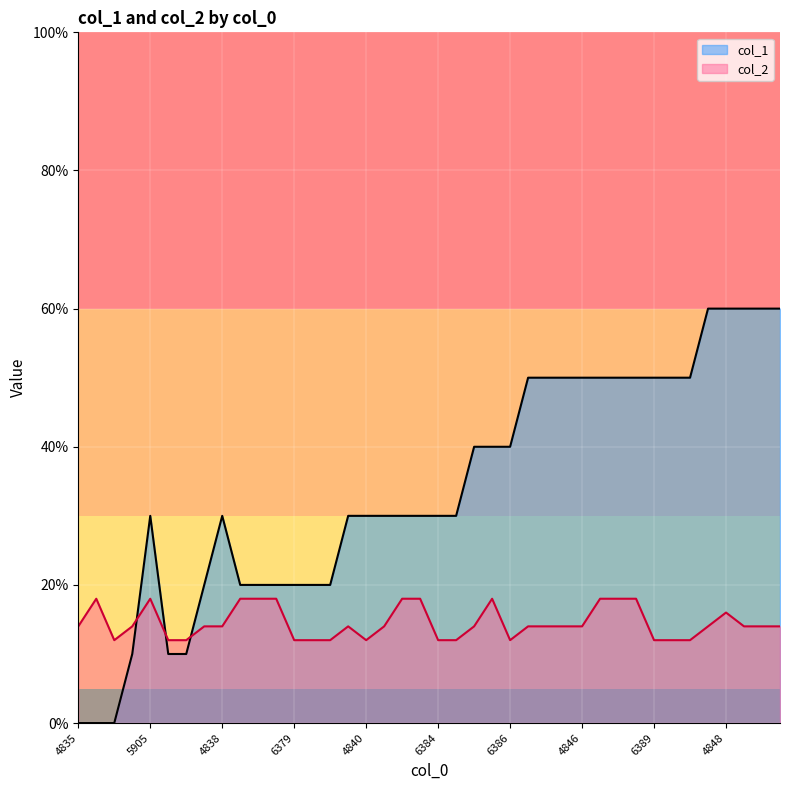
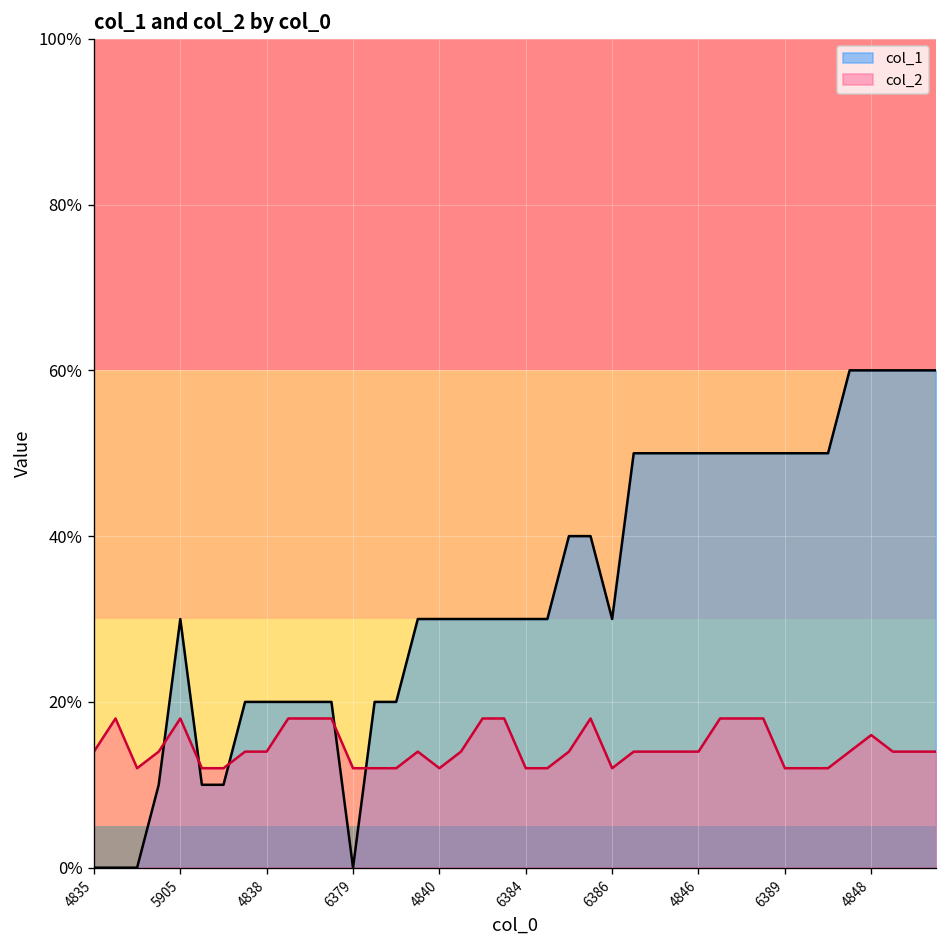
  {
    "col_1": {
      "4835": "0%",
      "5905": "30%",
-     "4838": "30%",
-     "6379": "20%",
+     "4838": "20%",
+     "6379": "0%",
      "4840": "30%",
      "6384": "30%",
-     "6386": "40%",
+     "6386": "30%",
      "4846": "50%",
      "6389": "50%",
      "4848": "60%"
    },
    "col_2": {
      "4835": "14%",
      "5905": "18%",
      "4838": "14%",
      "6379": "12%",
      "4840": "12%",
      "6384": "12%",
      "6386": "12%",
      "4846": "14%",
      "6389": "12%",
      "4848": "16%"
    }
  }
